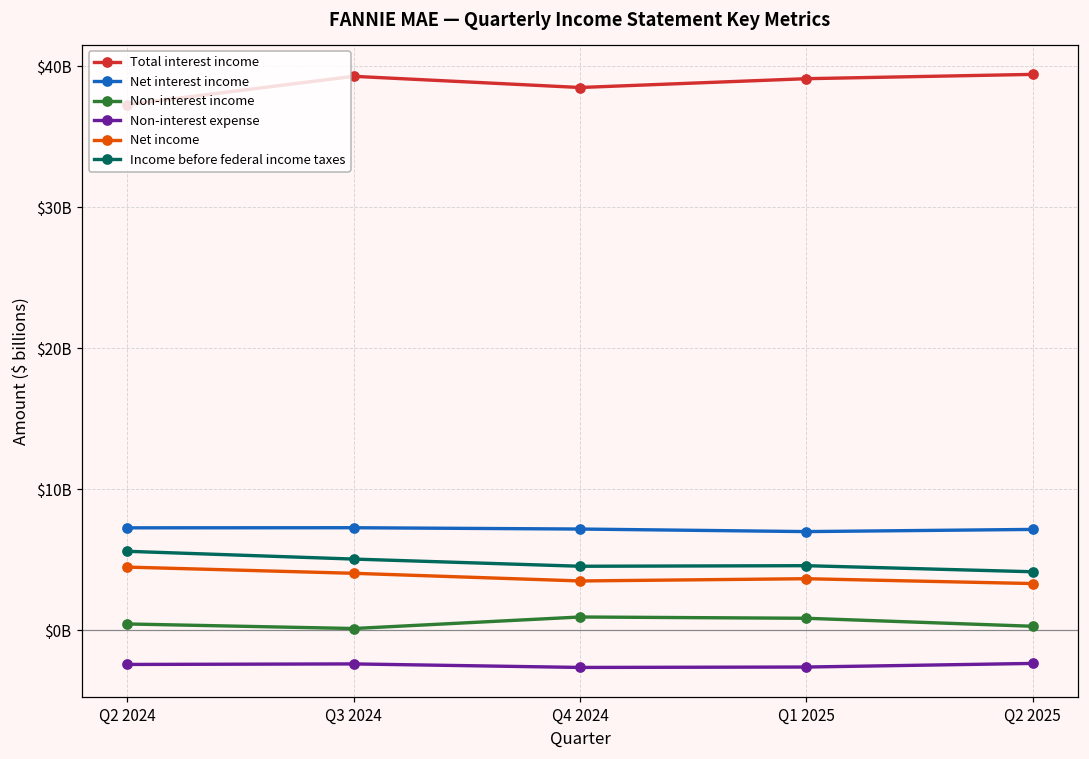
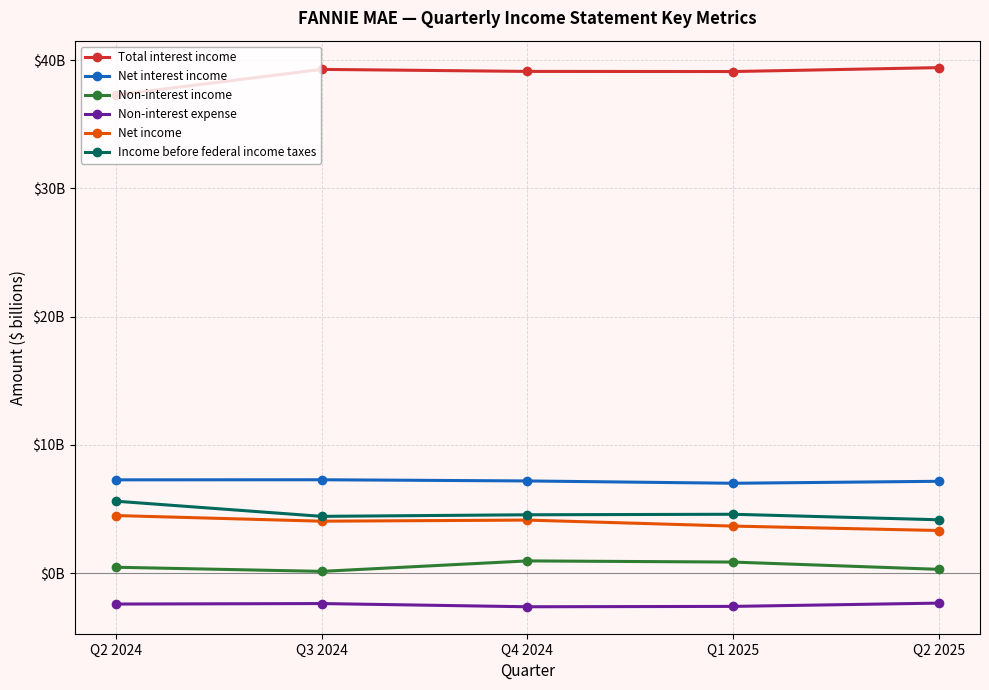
  {
    "Total interest income": {
      "Q3 2024": "$39300000000",
-     "Q4 2024": "$38500000000",
+     "Q4 2024": "$39100000000",
      "Q1 2025": "$39100000000",
      "Q2 2025": "$39400000000"
    },
    "Net interest income": {
      "Q2 2024": "$7300000000",
      "Q3 2024": "$7300000000",
      "Q4 2024": "$7200000000",
      "Q1 2025": "$7000000000",
      "Q2 2025": "$7200000000"
    },
    "Non-interest income": {
      "Q2 2024": "$500000000",
      "Q3 2024": "$100000000",
      "Q4 2024": "$900000000",
      "Q1 2025": "$900000000",
      "Q2 2025": "$300000000"
    },
    "Non-interest expense": {
      "Q2 2024": "$-2400000000",
      "Q3 2024": "$-2400000000",
      "Q4 2024": "$-2600000000",
      "Q1 2025": "$-2600000000",
      "Q2 2025": "$-2300000000"
    },
    "Net income": {
      "Q2 2024": "$4500000000",
      "Q3 2024": "$4000000000",
-     "Q4 2024": "$3500000000",
+     "Q4 2024": "$4100000000",
      "Q1 2025": "$3700000000",
      "Q2 2025": "$3300000000"
    },
    "Income before federal income taxes": {
      "Q2 2024": "$5600000000",
-     "Q3 2024": "$5100000000",
+     "Q3 2024": "$4400000000",
      "Q4 2024": "$4500000000",
      "Q1 2025": "$4600000000",
      "Q2 2025": "$4200000000"
    }
  }
